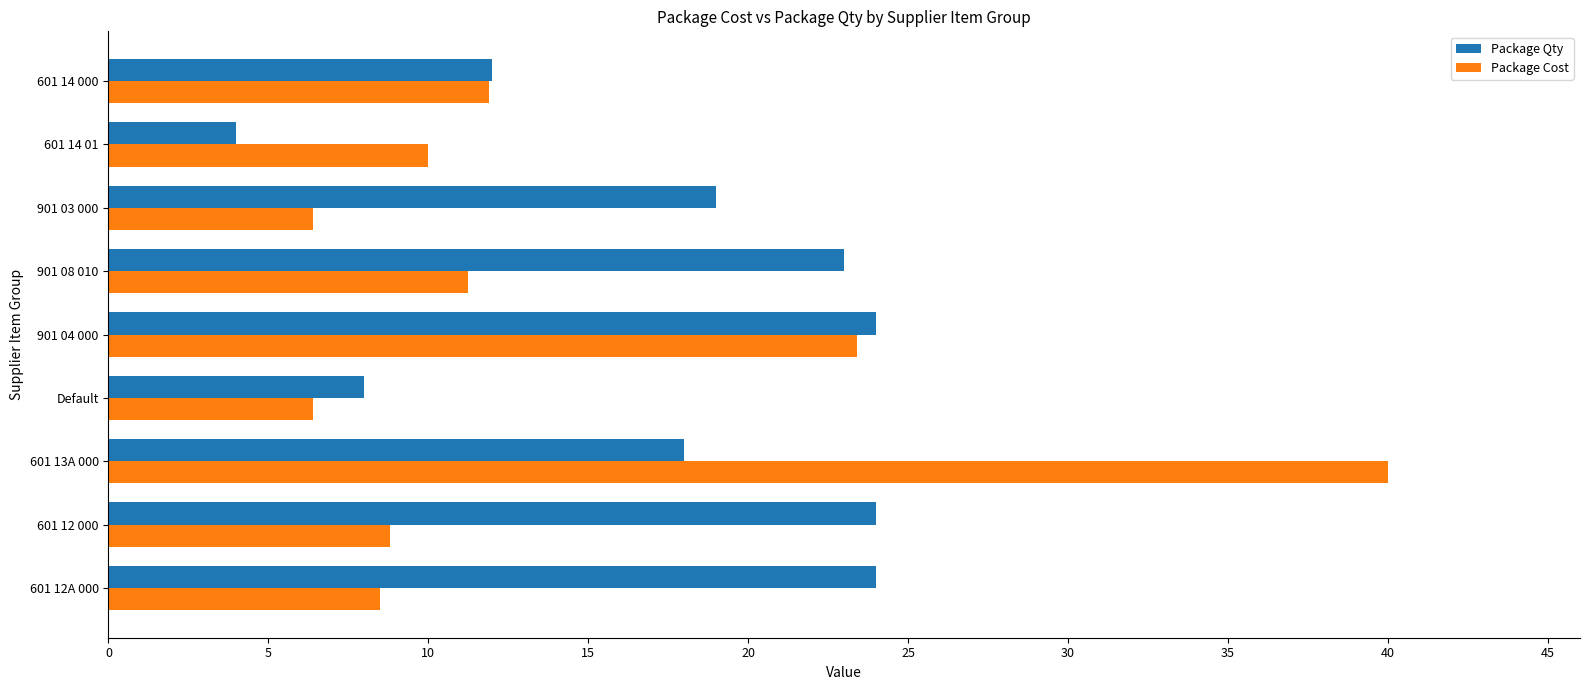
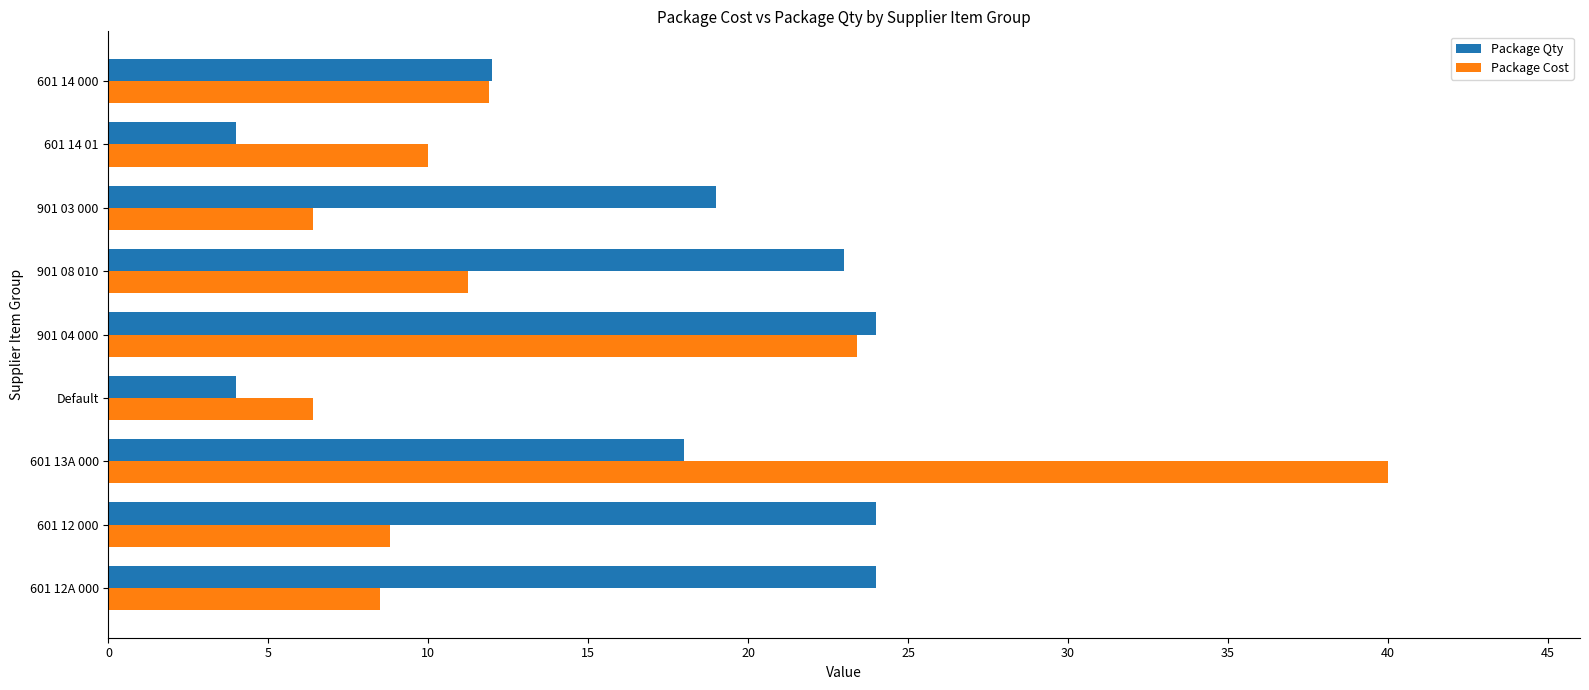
  {
    "Package Qty": {
      "601 14 000": 12,
      "601 14 01": 4,
      "901 03 000": 19,
      "901 08 010": 23,
      "901 04 000": 24,
-     "Default": 8,
+     "Default": 4,
      "601 13A 000": 18,
      "601 12 000": 24,
      "601 12A 000": 24
    },
    "Package Cost": {
      "601 14 000": 11.9,
      "601 14 01": 10,
      "901 03 000": 6.4,
      "901 08 010": 11.2,
      "901 04 000": 23.4,
      "Default": 6.4,
      "601 13A 000": 40,
      "601 12 000": 8.8,
      "601 12A 000": 8.5
    }
  }
